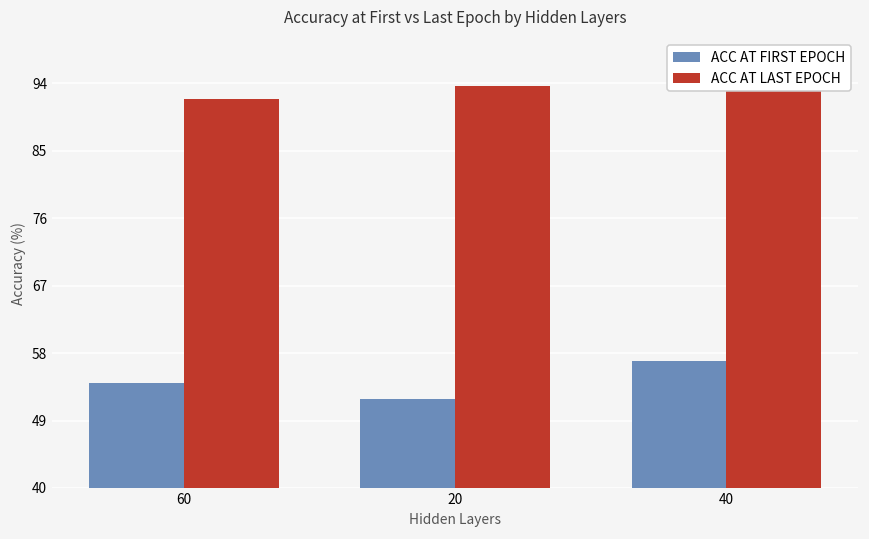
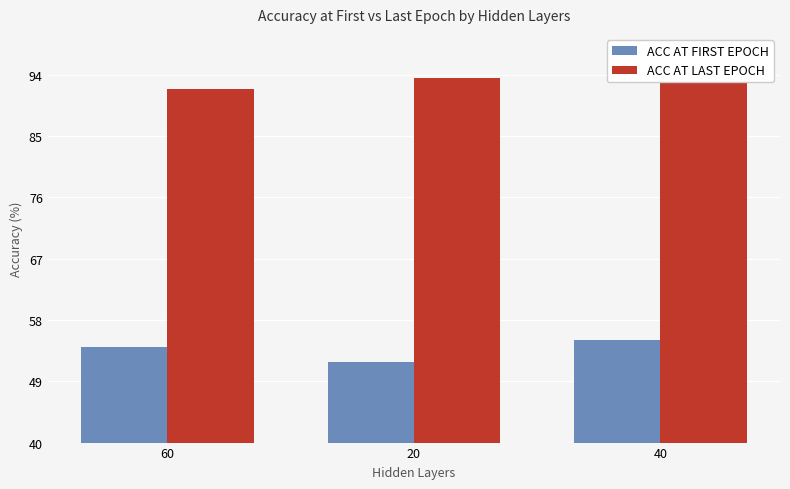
  {
    "ACC AT FIRST EPOCH": {
      "60": 54,
      "20": 52,
-     "40": 57
+     "40": 55
    },
    "ACC AT LAST EPOCH": {
      "60": 92,
      "20": 94
    }
  }
